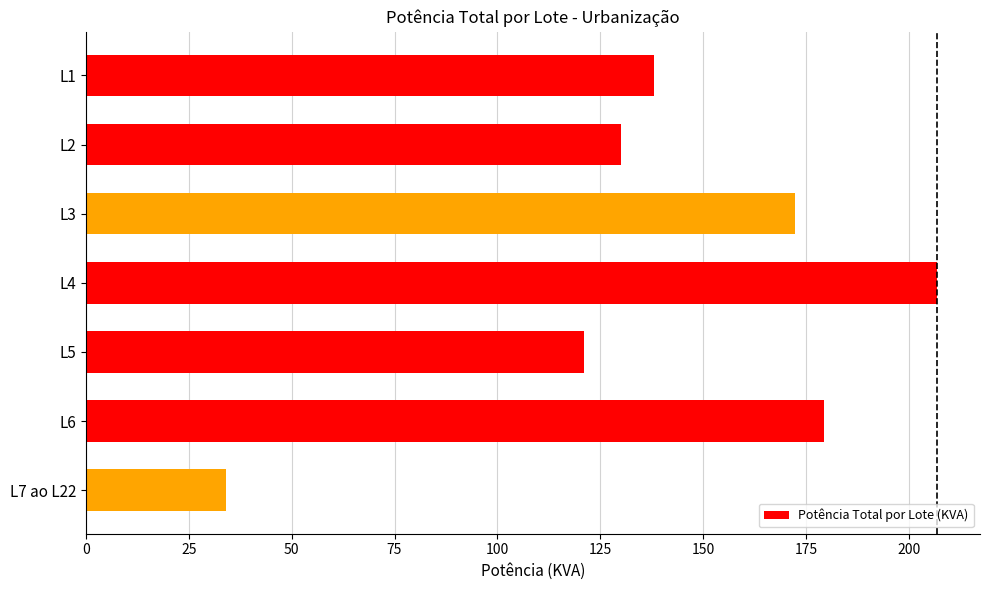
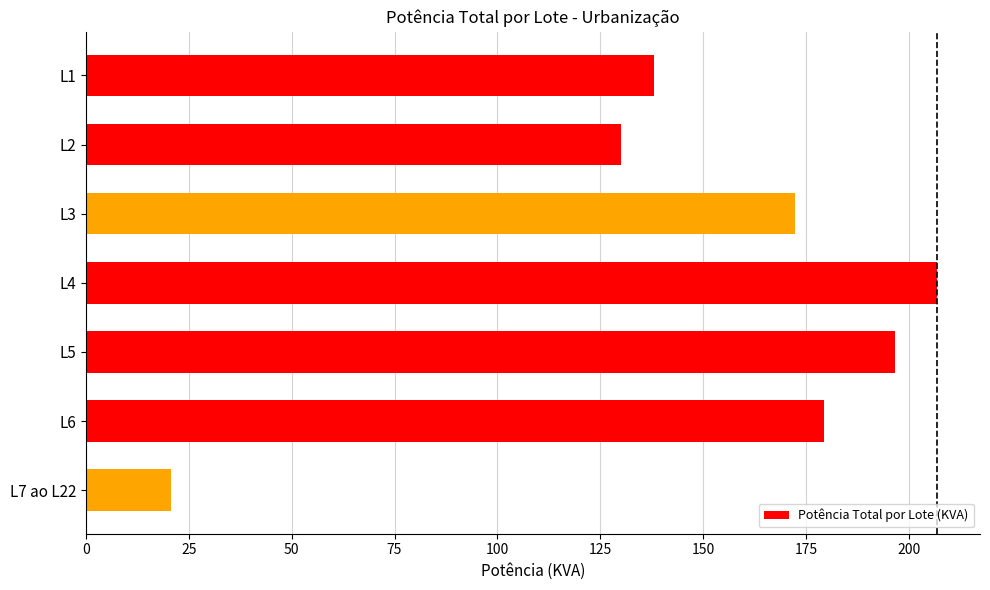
  {
    "L1": 138,
    "L2": 130,
    "L3": 172,
    "L4": 207,
-   "L5": 121,
+   "L5": 197,
    "L6": 179,
-   "L7 ao L22": 34
+   "L7 ao L22": 21
  }
